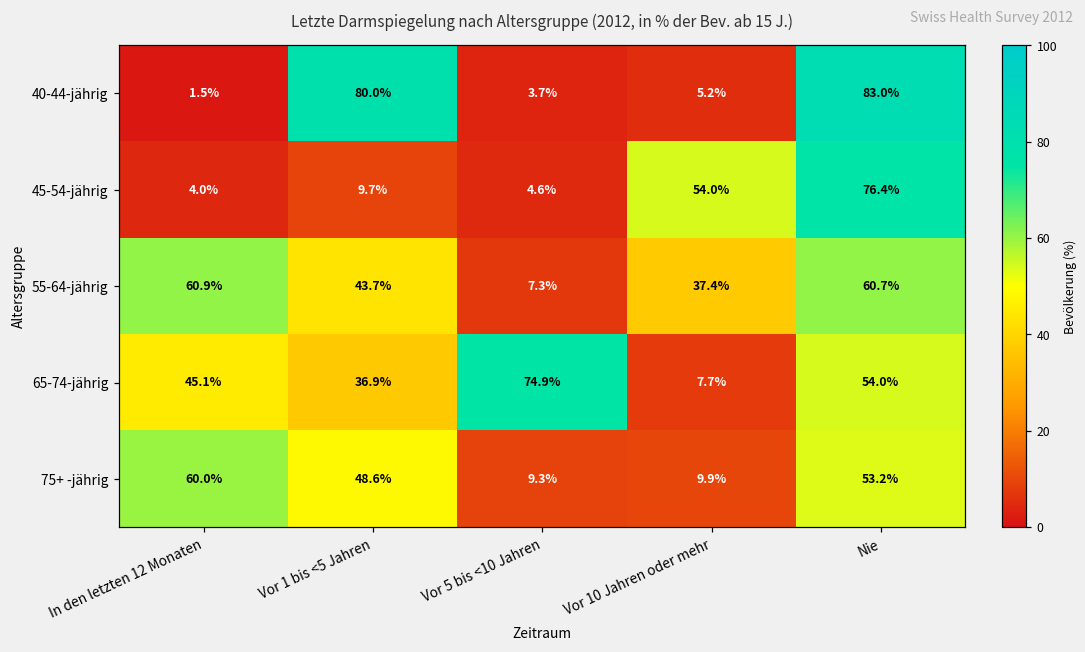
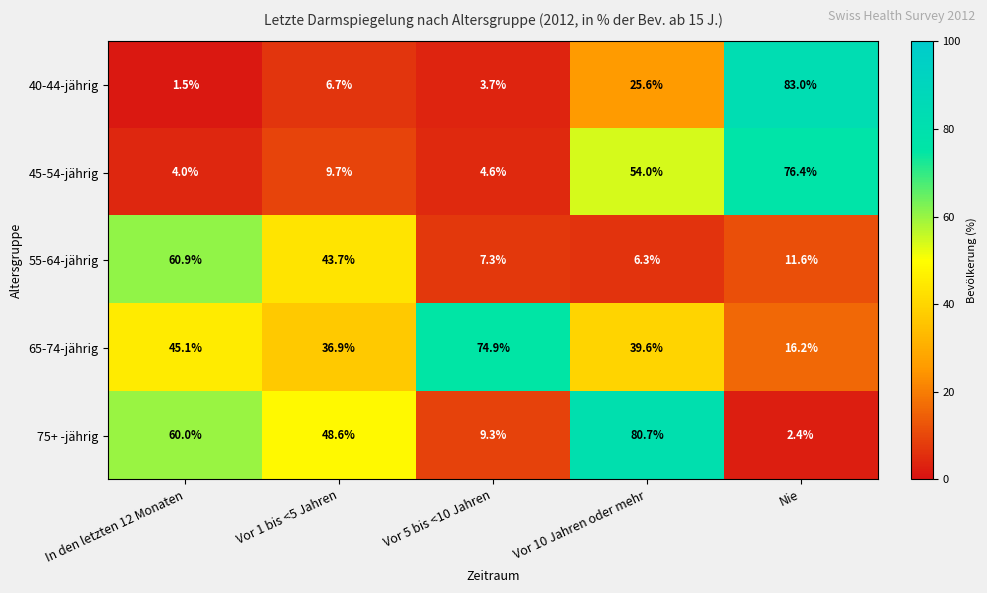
  {
    "40-44-jährig": {
      "In den letzten 12 Monaten": "1.5%",
-     "Vor 1 bis <5 Jahren": "80.0%",
+     "Vor 1 bis <5 Jahren": "6.7%",
      "Vor 5 bis <10 Jahren": "3.7%",
-     "Vor 10 Jahren oder mehr": "5.2%",
+     "Vor 10 Jahren oder mehr": "25.6%",
      "Nie": "83.0%"
    },
    "45-54-jährig": {
      "In den letzten 12 Monaten": "4.0%",
      "Vor 1 bis <5 Jahren": "9.7%",
      "Vor 5 bis <10 Jahren": "4.6%",
      "Vor 10 Jahren oder mehr": "54.0%",
      "Nie": "76.4%"
    },
    "55-64-jährig": {
      "In den letzten 12 Monaten": "60.9%",
      "Vor 1 bis <5 Jahren": "43.7%",
      "Vor 5 bis <10 Jahren": "7.3%",
-     "Vor 10 Jahren oder mehr": "37.4%",
-     "Nie": "60.7%"
+     "Vor 10 Jahren oder mehr": "6.3%",
+     "Nie": "11.6%"
    },
    "65-74-jährig": {
      "In den letzten 12 Monaten": "45.1%",
      "Vor 1 bis <5 Jahren": "36.9%",
      "Vor 5 bis <10 Jahren": "74.9%",
-     "Vor 10 Jahren oder mehr": "7.7%",
-     "Nie": "54.0%"
+     "Vor 10 Jahren oder mehr": "39.6%",
+     "Nie": "16.2%"
    },
    "75+ -jährig": {
      "In den letzten 12 Monaten": "60.0%",
      "Vor 1 bis <5 Jahren": "48.6%",
      "Vor 5 bis <10 Jahren": "9.3%",
-     "Vor 10 Jahren oder mehr": "9.9%",
-     "Nie": "53.2%"
+     "Vor 10 Jahren oder mehr": "80.7%",
+     "Nie": "2.4%"
    }
  }
